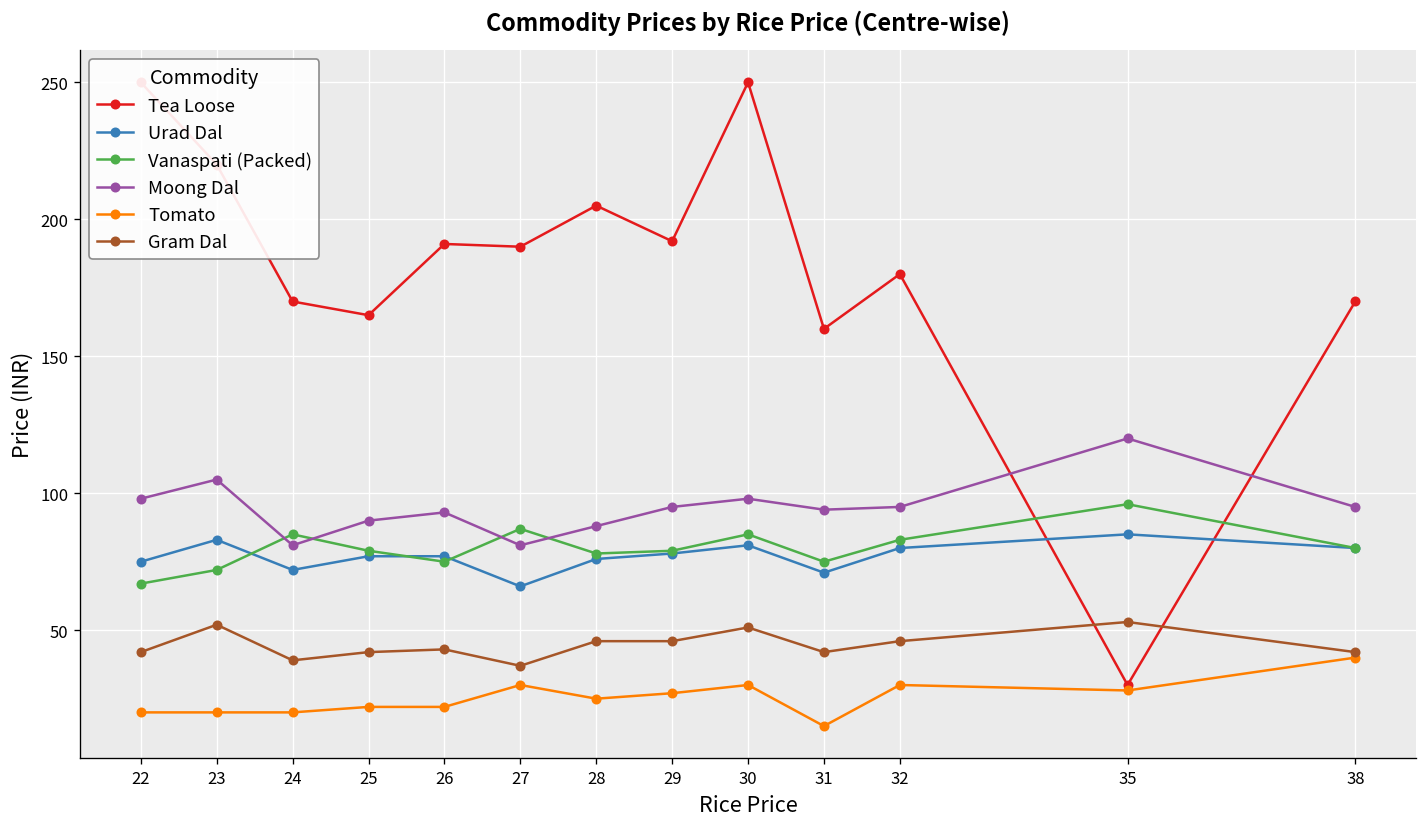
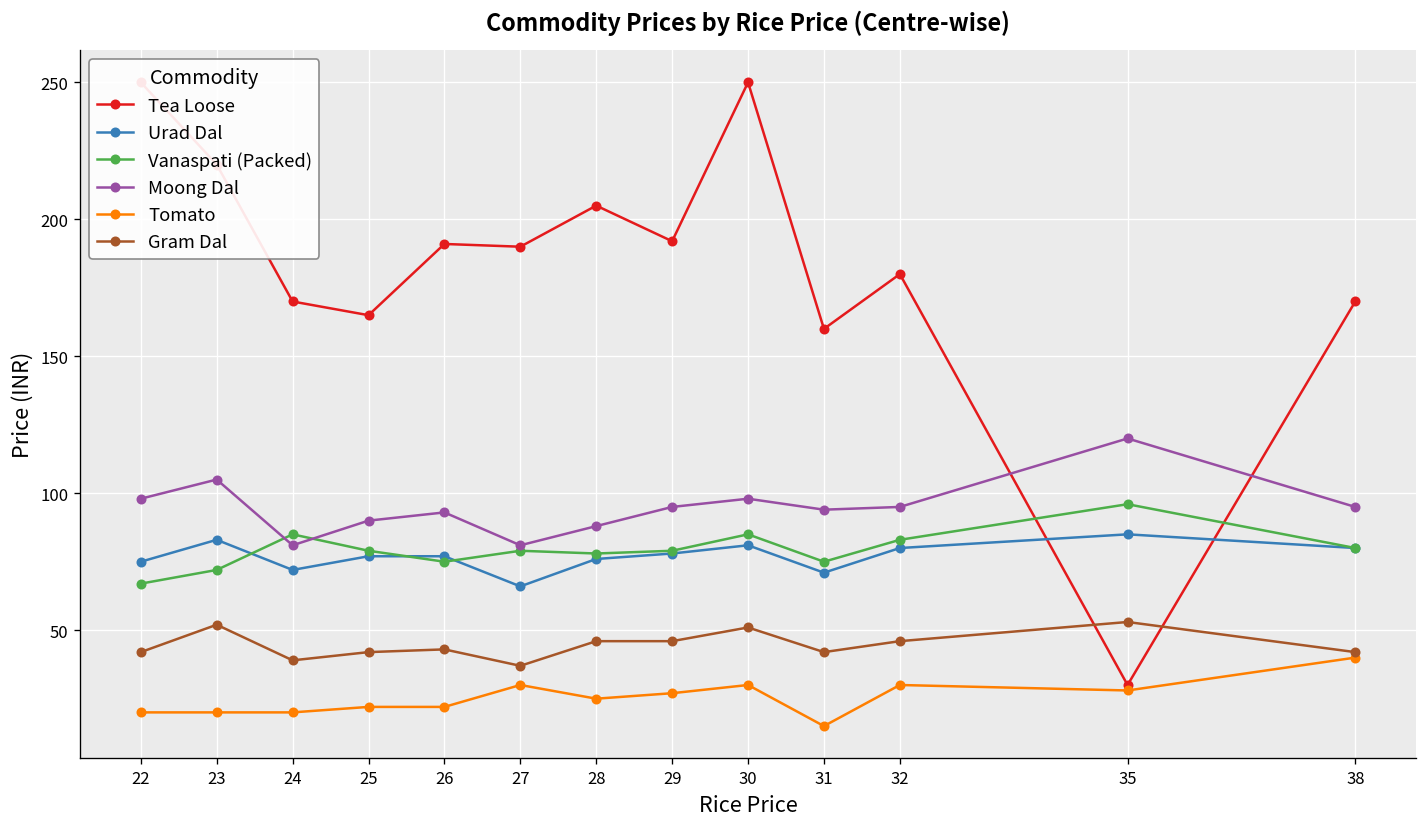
  {
    "Tea Loose": {
      "24": 170,
      "25": 165,
      "26": 191,
      "27": 190,
      "28": 205,
      "29": 192,
      "30": 250,
      "31": 160,
      "32": 180,
      "35": 30,
      "38": 170
    },
    "Urad Dal": {
      "22": 75,
      "23": 83,
      "24": 72,
      "25": 77,
      "26": 77,
      "27": 66,
      "28": 76,
      "30": 81,
      "31": 71,
      "32": 80,
      "35": 85
    },
    "Vanaspati (Packed)": {
      "22": 67,
      "23": 72,
      "24": 85,
      "25": 79,
      "26": 75,
-     "27": 87,
+     "27": 79,
      "28": 78,
      "30": 85,
      "31": 75,
      "32": 83,
      "35": 96
    },
    "Moong Dal": {
      "22": 98,
      "23": 105,
      "24": 81,
      "25": 90,
      "26": 93,
      "27": 81,
      "28": 88,
      "29": 95,
      "30": 98,
      "31": 94,
      "32": 95,
      "35": 120,
      "38": 95
    },
    "Tomato": {
      "22": 20,
      "23": 20,
      "24": 20,
      "25": 22,
      "26": 22,
      "27": 30,
      "28": 25,
      "29": 27,
      "30": 30,
      "31": 15,
      "32": 30,
      "35": 28,
      "38": 40
    },
    "Gram Dal": {
      "22": 42,
      "23": 52,
      "24": 39,
      "25": 42,
      "26": 43,
      "27": 37,
      "28": 46,
      "29": 46,
      "30": 51,
      "31": 42,
      "32": 46,
      "35": 53,
      "38": 42
    }
  }
